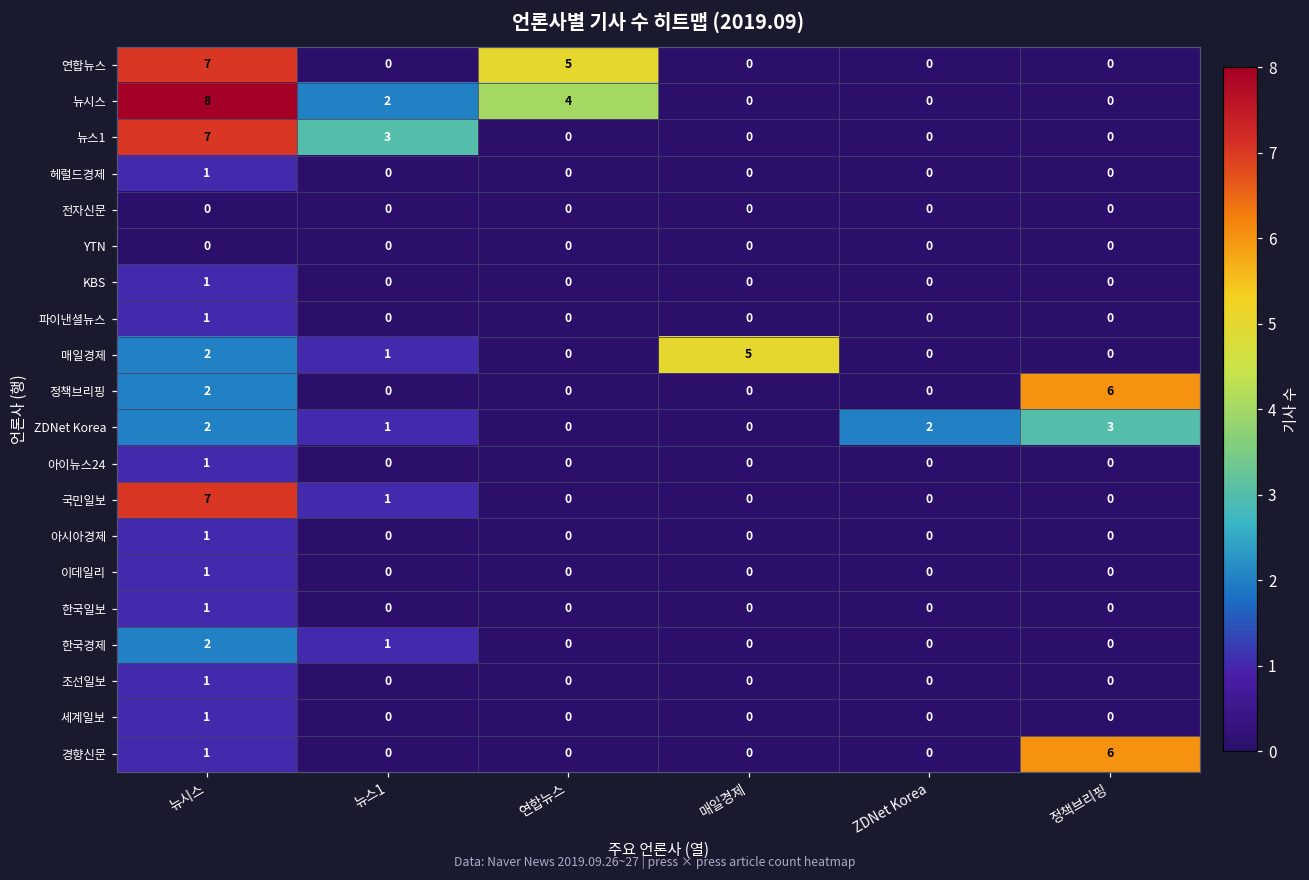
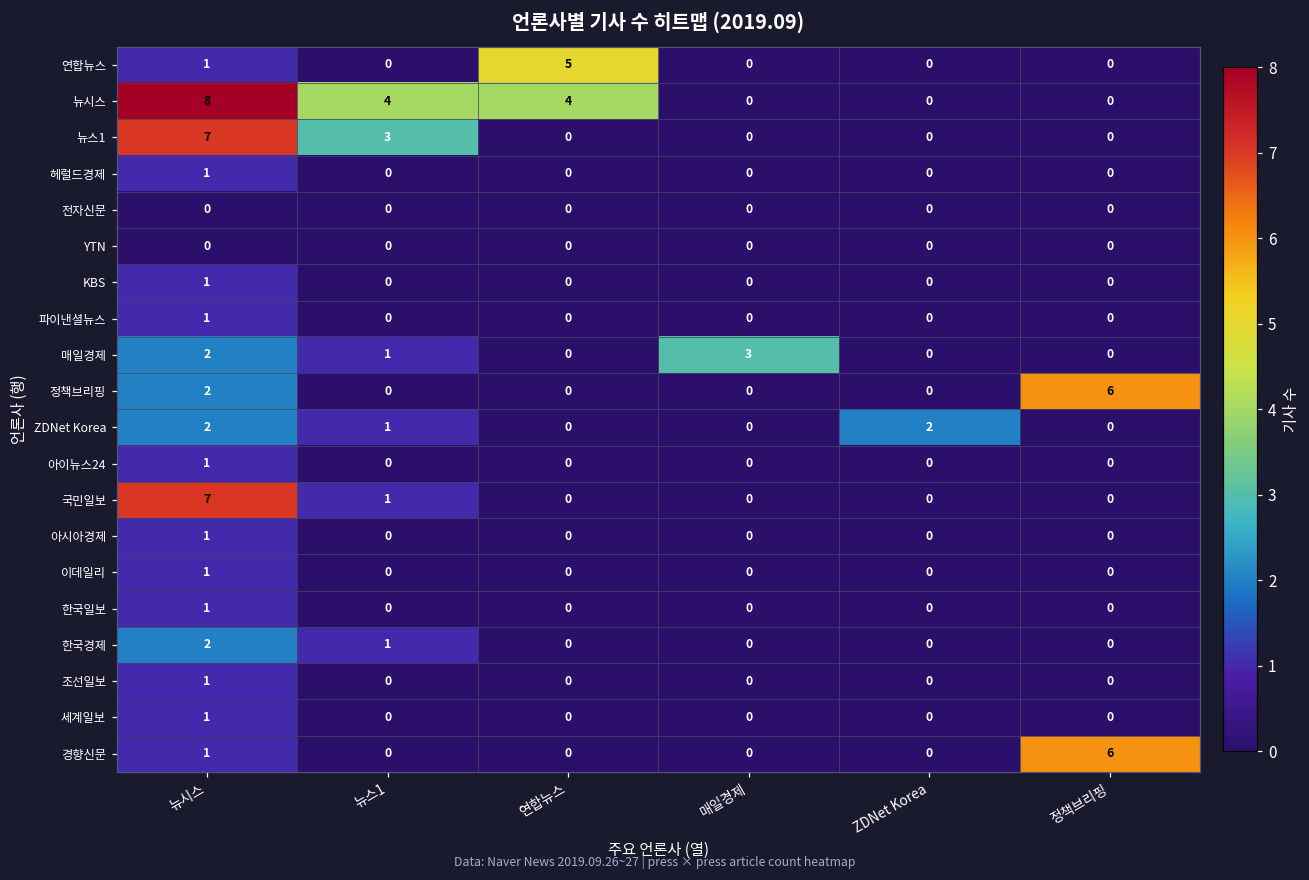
  {
    "연합뉴스": {
-     "뉴시스": 7,
+     "뉴시스": 1,
      "뉴스1": 0,
      "연합뉴스": 5,
      "매일경제": 0,
      "ZDNet Korea": 0,
      "정책브리핑": 0
    },
    "뉴시스": {
      "뉴시스": 8,
-     "뉴스1": 2,
+     "뉴스1": 4,
      "연합뉴스": 4,
      "매일경제": 0,
      "ZDNet Korea": 0,
      "정책브리핑": 0
    },
    "뉴스1": {
      "뉴시스": 7,
      "뉴스1": 3,
      "연합뉴스": 0,
      "매일경제": 0,
      "ZDNet Korea": 0,
      "정책브리핑": 0
    },
    "헤럴드경제": {
      "뉴시스": 1,
      "뉴스1": 0,
      "연합뉴스": 0,
      "매일경제": 0,
      "ZDNet Korea": 0,
      "정책브리핑": 0
    },
    "전자신문": {
      "뉴시스": 0,
      "뉴스1": 0,
      "연합뉴스": 0,
      "매일경제": 0,
      "ZDNet Korea": 0,
      "정책브리핑": 0
    },
    "YTN": {
      "뉴시스": 0,
      "뉴스1": 0,
      "연합뉴스": 0,
      "매일경제": 0,
      "ZDNet Korea": 0,
      "정책브리핑": 0
    },
    "KBS": {
      "뉴시스": 1,
      "뉴스1": 0,
      "연합뉴스": 0,
      "매일경제": 0,
      "ZDNet Korea": 0,
      "정책브리핑": 0
    },
    "파이낸셜뉴스": {
      "뉴시스": 1,
      "뉴스1": 0,
      "연합뉴스": 0,
      "매일경제": 0,
      "ZDNet Korea": 0,
      "정책브리핑": 0
    },
    "매일경제": {
      "뉴시스": 2,
      "뉴스1": 1,
      "연합뉴스": 0,
-     "매일경제": 5,
+     "매일경제": 3,
      "ZDNet Korea": 0,
      "정책브리핑": 0
    },
    "정책브리핑": {
      "뉴시스": 2,
      "뉴스1": 0,
      "연합뉴스": 0,
      "매일경제": 0,
      "ZDNet Korea": 0,
      "정책브리핑": 6
    },
    "ZDNet Korea": {
      "뉴시스": 2,
      "뉴스1": 1,
      "연합뉴스": 0,
      "매일경제": 0,
      "ZDNet Korea": 2,
-     "정책브리핑": 3
+     "정책브리핑": 0
    },
    "아이뉴스24": {
      "뉴시스": 1,
      "뉴스1": 0,
      "연합뉴스": 0,
      "매일경제": 0,
      "ZDNet Korea": 0,
      "정책브리핑": 0
    },
    "국민일보": {
      "뉴시스": 7,
      "뉴스1": 1,
      "연합뉴스": 0,
      "매일경제": 0,
      "ZDNet Korea": 0,
      "정책브리핑": 0
    },
    "아시아경제": {
      "뉴시스": 1,
      "뉴스1": 0,
      "연합뉴스": 0,
      "매일경제": 0,
      "ZDNet Korea": 0,
      "정책브리핑": 0
    },
    "이데일리": {
      "뉴시스": 1,
      "뉴스1": 0,
      "연합뉴스": 0,
      "매일경제": 0,
      "ZDNet Korea": 0,
      "정책브리핑": 0
    },
    "한국일보": {
      "뉴시스": 1,
      "뉴스1": 0,
      "연합뉴스": 0,
      "매일경제": 0,
      "ZDNet Korea": 0,
      "정책브리핑": 0
    },
    "한국경제": {
      "뉴시스": 2,
      "뉴스1": 1,
      "연합뉴스": 0,
      "매일경제": 0,
      "ZDNet Korea": 0,
      "정책브리핑": 0
    },
    "조선일보": {
      "뉴시스": 1,
      "뉴스1": 0,
      "연합뉴스": 0,
      "매일경제": 0,
      "ZDNet Korea": 0,
      "정책브리핑": 0
    },
    "세계일보": {
      "뉴시스": 1,
      "뉴스1": 0,
      "연합뉴스": 0,
      "매일경제": 0,
      "ZDNet Korea": 0,
      "정책브리핑": 0
    },
    "경향신문": {
      "뉴시스": 1,
      "뉴스1": 0,
      "연합뉴스": 0,
      "매일경제": 0,
      "ZDNet Korea": 0,
      "정책브리핑": 6
    }
  }
